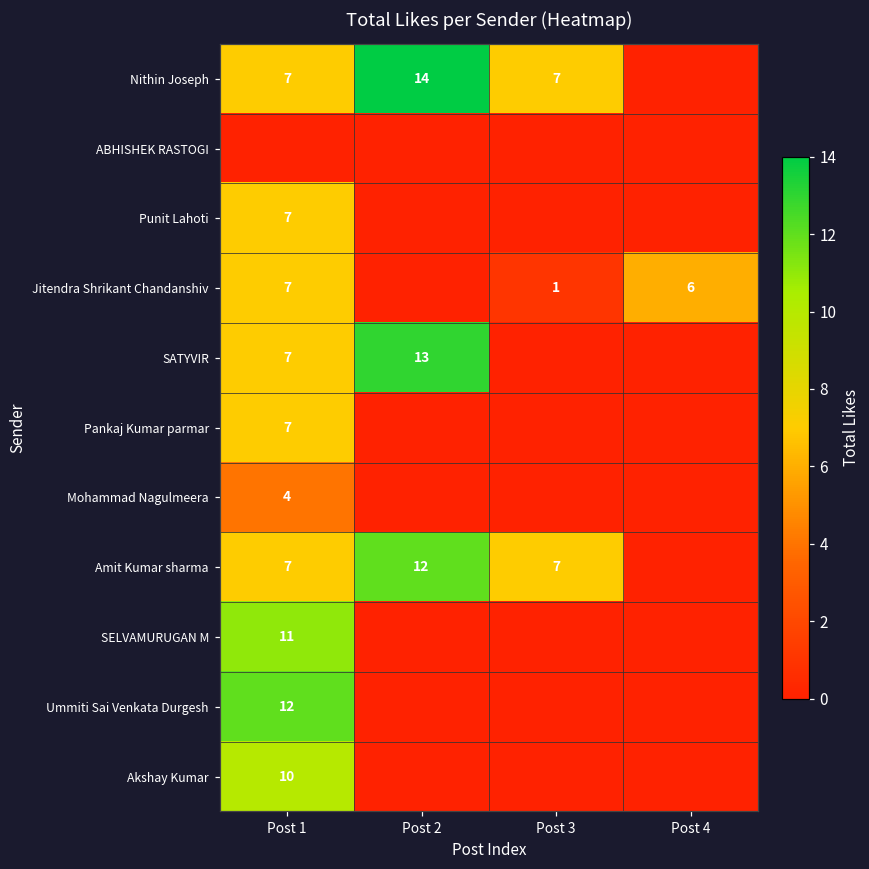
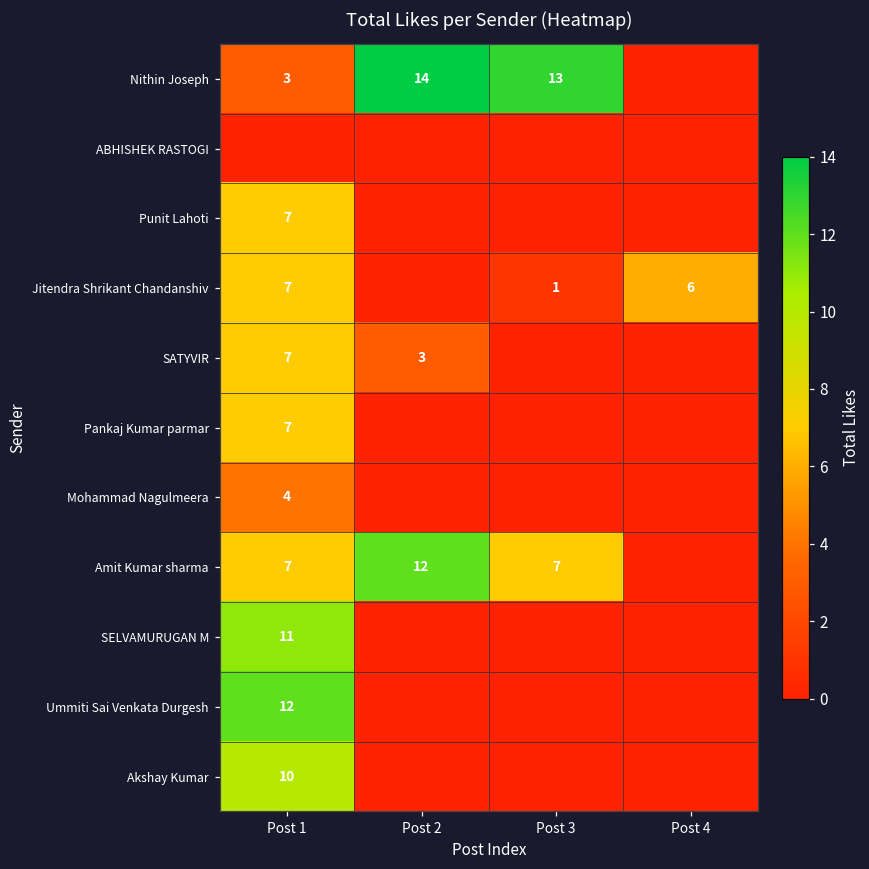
  {
    "Nithin Joseph": {
-     "Post 1": 7,
+     "Post 1": 3,
      "Post 2": 14,
-     "Post 3": 7
+     "Post 3": 13
    },
    "Punit Lahoti": {
      "Post 1": 7
    },
    "Jitendra Shrikant Chandanshiv": {
      "Post 1": 7,
      "Post 3": 1,
      "Post 4": 6
    },
    "SATYVIR": {
      "Post 1": 7,
-     "Post 2": 13
+     "Post 2": 3
    },
    "Pankaj Kumar parmar": {
      "Post 1": 7
    },
    "Mohammad Nagulmeera": {
      "Post 1": 4
    },
    "Amit Kumar sharma": {
      "Post 1": 7,
      "Post 2": 12,
      "Post 3": 7
    },
    "SELVAMURUGAN M": {
      "Post 1": 11
    },
    "Ummiti Sai Venkata Durgesh": {
      "Post 1": 12
    },
    "Akshay Kumar": {
      "Post 1": 10
    }
  }
